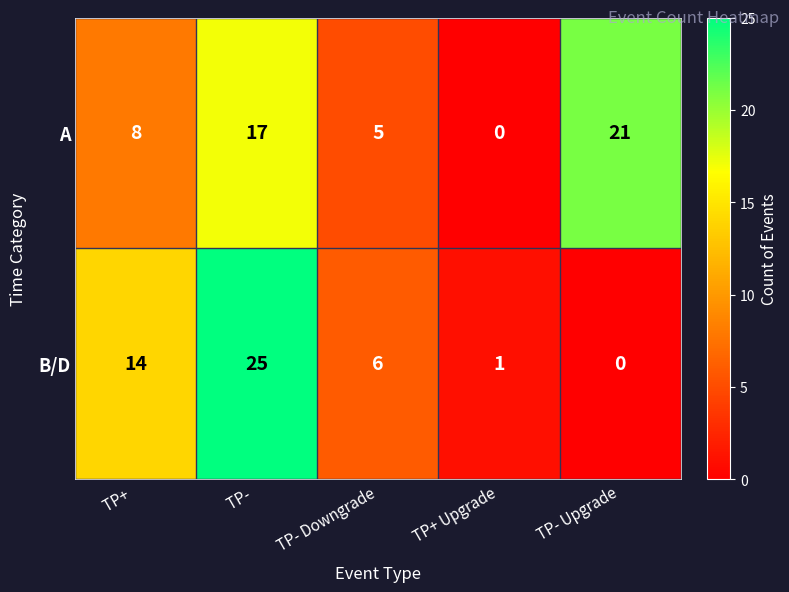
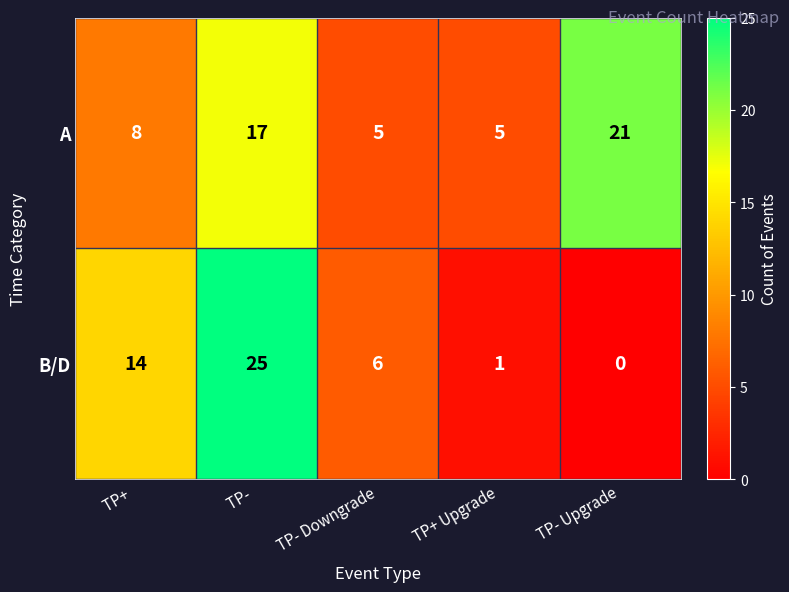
  {
    "A": {
      "TP+": 8,
      "TP-": 17,
      "TP- Downgrade": 5,
-     "TP+ Upgrade": 0,
+     "TP+ Upgrade": 5,
      "TP- Upgrade": 21
    },
    "B/D": {
      "TP+": 14,
      "TP-": 25,
      "TP- Downgrade": 6,
      "TP+ Upgrade": 1,
      "TP- Upgrade": 0
    }
  }
